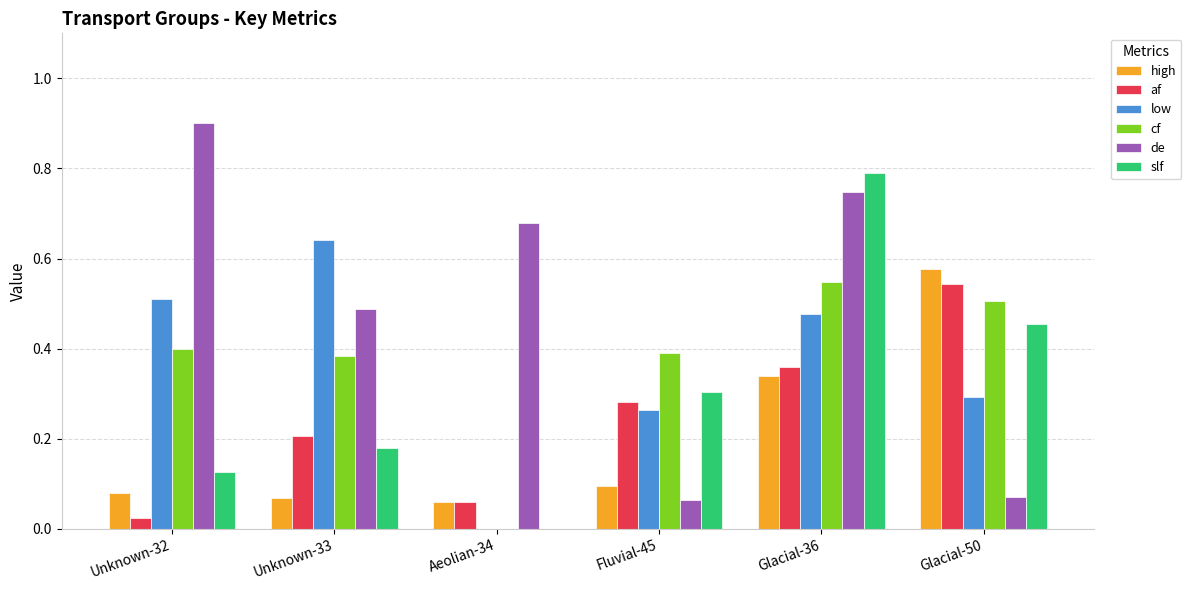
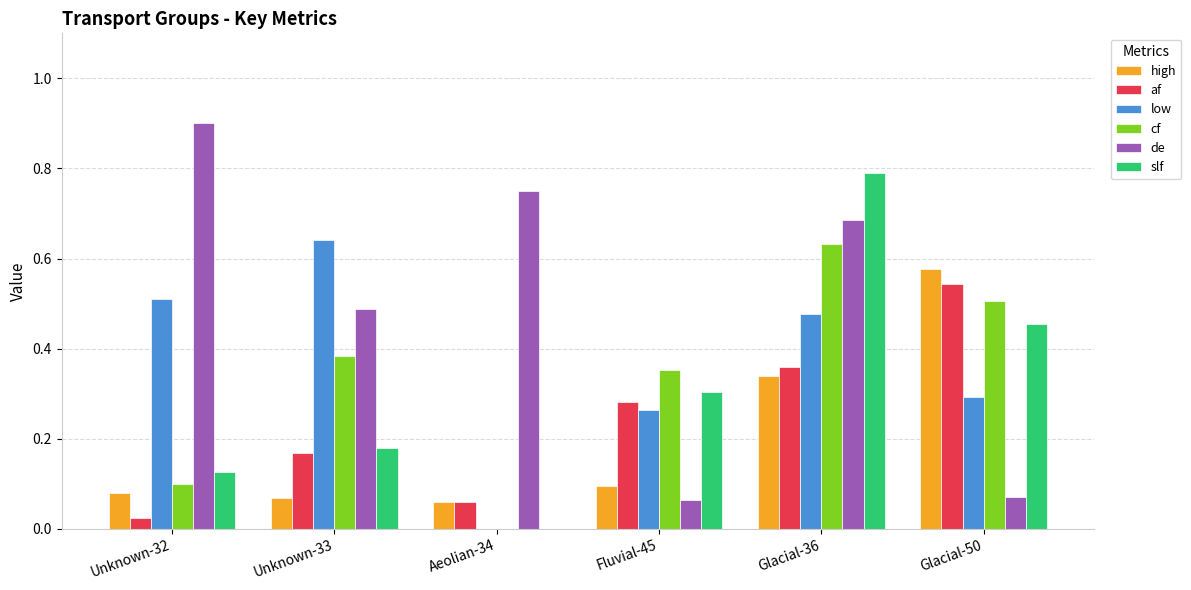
  {
    "high": {
      "Unknown-32": 0.08,
      "Unknown-33": 0.07,
      "Aeolian-34": 0.06,
      "Fluvial-45": 0.10,
      "Glacial-36": 0.34,
      "Glacial-50": 0.58
    },
    "af": {
      "Unknown-32": 0.03,
-     "Unknown-33": 0.21,
+     "Unknown-33": 0.17,
      "Aeolian-34": 0.06,
      "Fluvial-45": 0.28,
      "Glacial-36": 0.36,
      "Glacial-50": 0.54
    },
    "low": {
      "Unknown-32": 0.51,
      "Unknown-33": 0.64,
      "Aeolian-34": 0.00,
      "Fluvial-45": 0.26,
      "Glacial-36": 0.48,
      "Glacial-50": 0.29
    },
    "cf": {
-     "Unknown-32": 0.4,
+     "Unknown-32": 0.1,
      "Unknown-33": 0.38,
      "Aeolian-34": 0.00,
-     "Fluvial-45": 0.39,
-     "Glacial-36": 0.55,
+     "Fluvial-45": 0.35,
+     "Glacial-36": 0.63,
      "Glacial-50": 0.51
    },
    "de": {
      "Unknown-32": 0.90,
      "Unknown-33": 0.49,
-     "Aeolian-34": 0.68,
+     "Aeolian-34": 0.75,
      "Fluvial-45": 0.06,
-     "Glacial-36": 0.75,
+     "Glacial-36": 0.69,
      "Glacial-50": 0.07
    },
    "slf": {
      "Unknown-32": 0.13,
      "Unknown-33": 0.18,
      "Aeolian-34": 0.00,
      "Fluvial-45": 0.30,
      "Glacial-36": 0.79,
      "Glacial-50": 0.46
    }
  }
